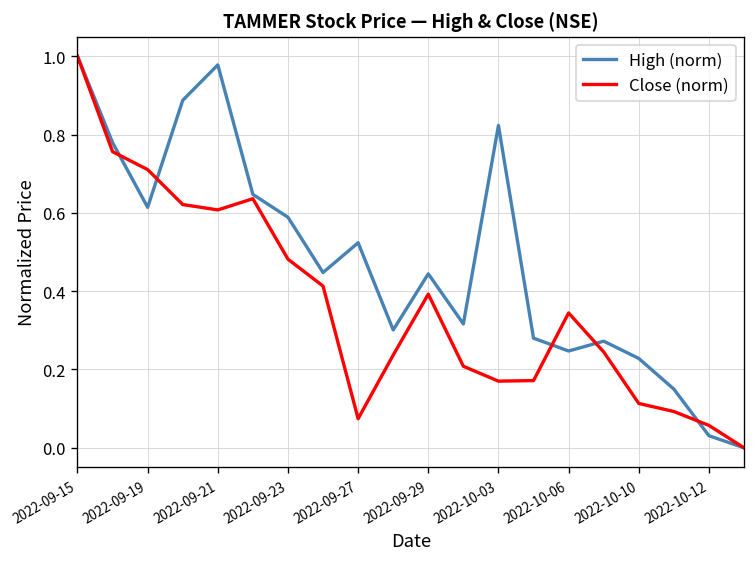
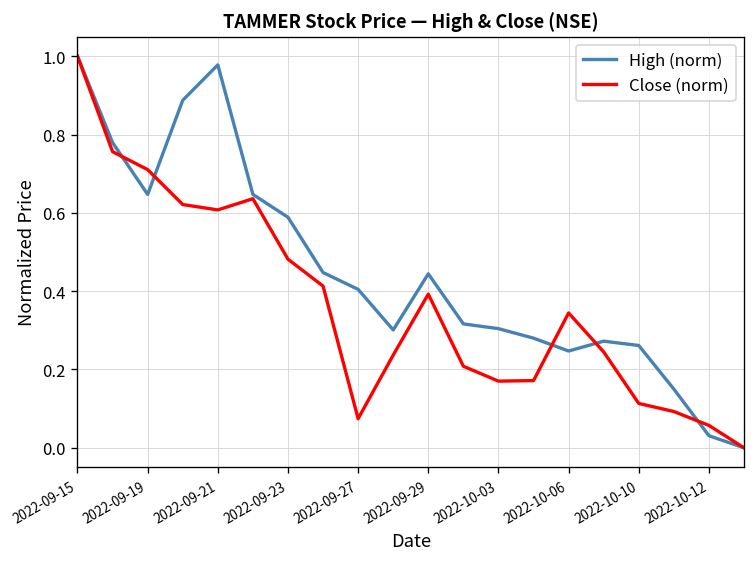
  {
    "High (norm)": {
-     "2022-09-19": 0.61,
+     "2022-09-19": 0.65,
      "2022-09-21": 0.98,
      "2022-09-23": 0.59,
-     "2022-09-27": 0.52,
+     "2022-09-27": 0.40,
      "2022-09-29": 0.44,
-     "2022-10-03": 0.82,
+     "2022-10-03": 0.30,
      "2022-10-06": 0.25,
-     "2022-10-10": 0.23,
+     "2022-10-10": 0.26,
      "2022-10-12": 0.03
    },
    "Close (norm)": {
      "2022-09-19": 0.71,
      "2022-09-21": 0.61,
      "2022-09-23": 0.48,
      "2022-09-27": 0.07,
      "2022-09-29": 0.39,
      "2022-10-03": 0.17,
      "2022-10-06": 0.34,
      "2022-10-10": 0.11,
      "2022-10-12": 0.06
    }
  }
